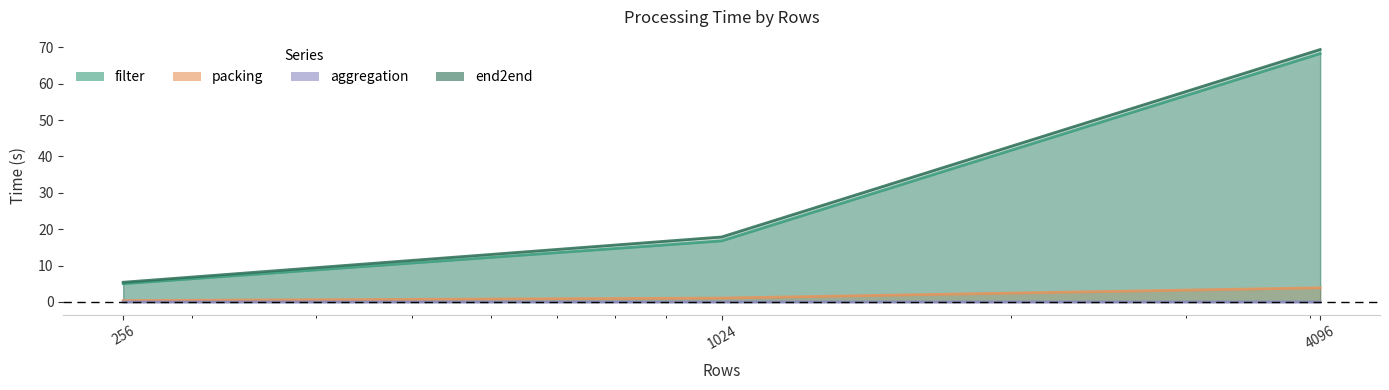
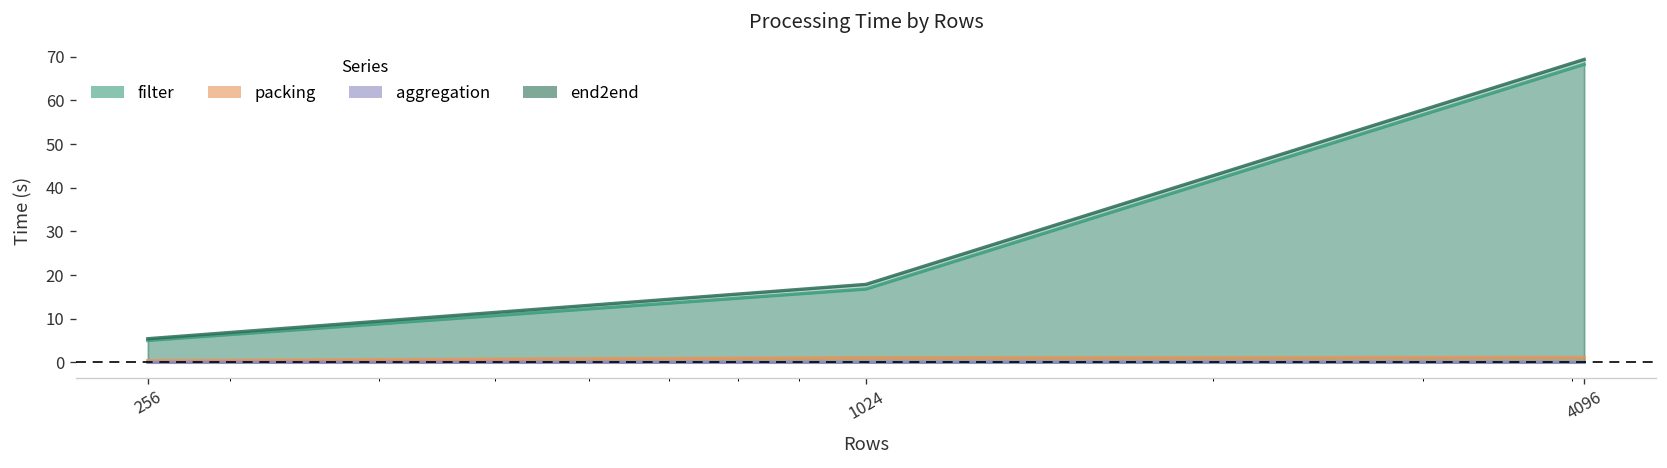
  {
    "packing": {
      "1024": 1,
-     "4096": 4
+     "4096": 1
    }
  }
